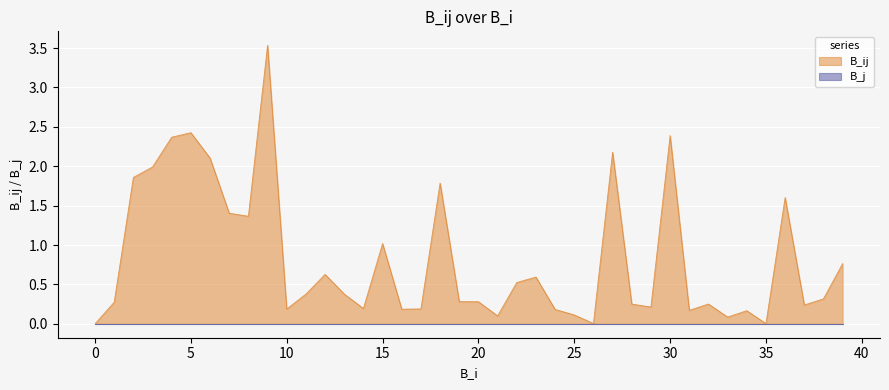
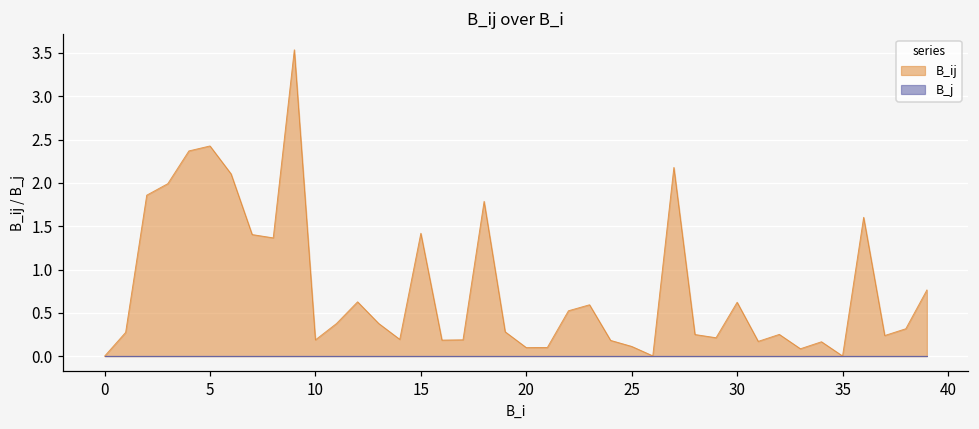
  {
    "B_ij": {
      "5": 2.4,
      "10": 0.2,
-     "15": 1.0,
-     "20": 0.3,
+     "15": 1.4,
+     "20": 0.1,
      "25": 0.1,
-     "30": 2.4
+     "30": 0.6
    },
    "B_j": {
      "5": 0.0,
      "10": 0.0,
      "15": 0.0,
      "20": 0.0,
      "25": 0.0,
      "30": 0.0
    }
  }
